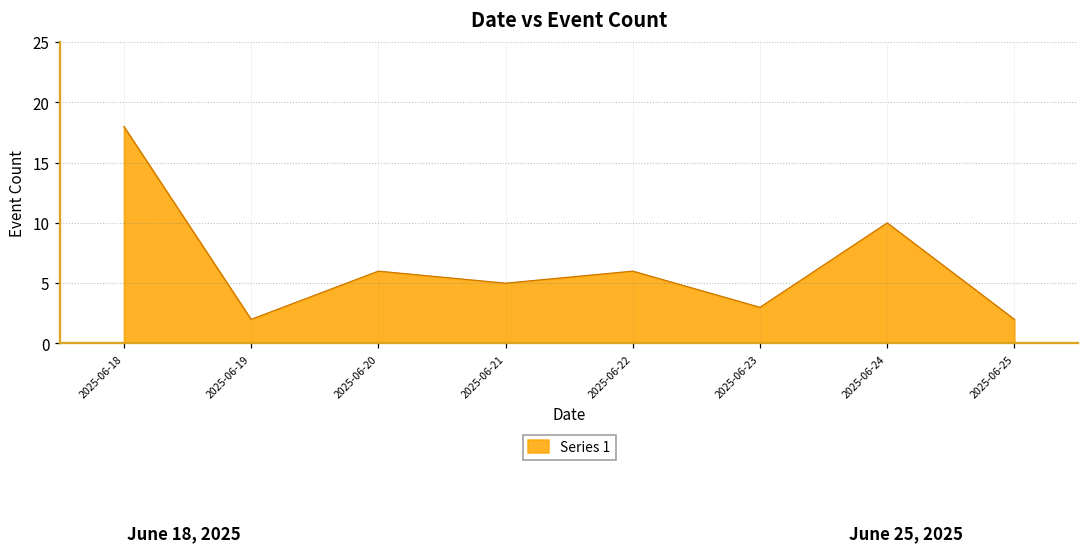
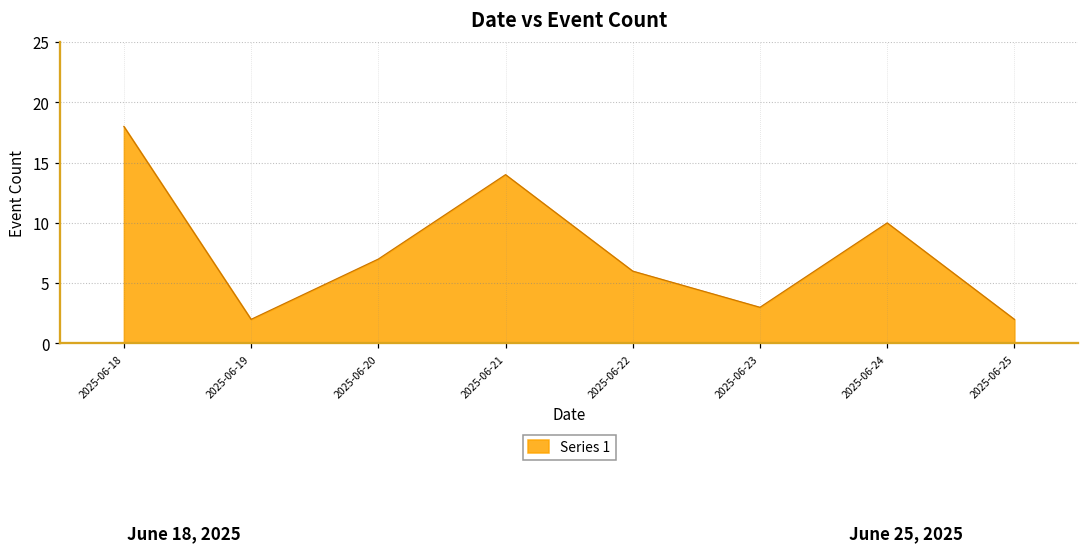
  {
    "2025-06-18": 18,
    "2025-06-19": 2,
-   "2025-06-20": 6,
-   "2025-06-21": 5,
+   "2025-06-20": 7,
+   "2025-06-21": 14,
    "2025-06-22": 6,
    "2025-06-23": 3,
    "2025-06-24": 10,
    "2025-06-25": 2
  }
